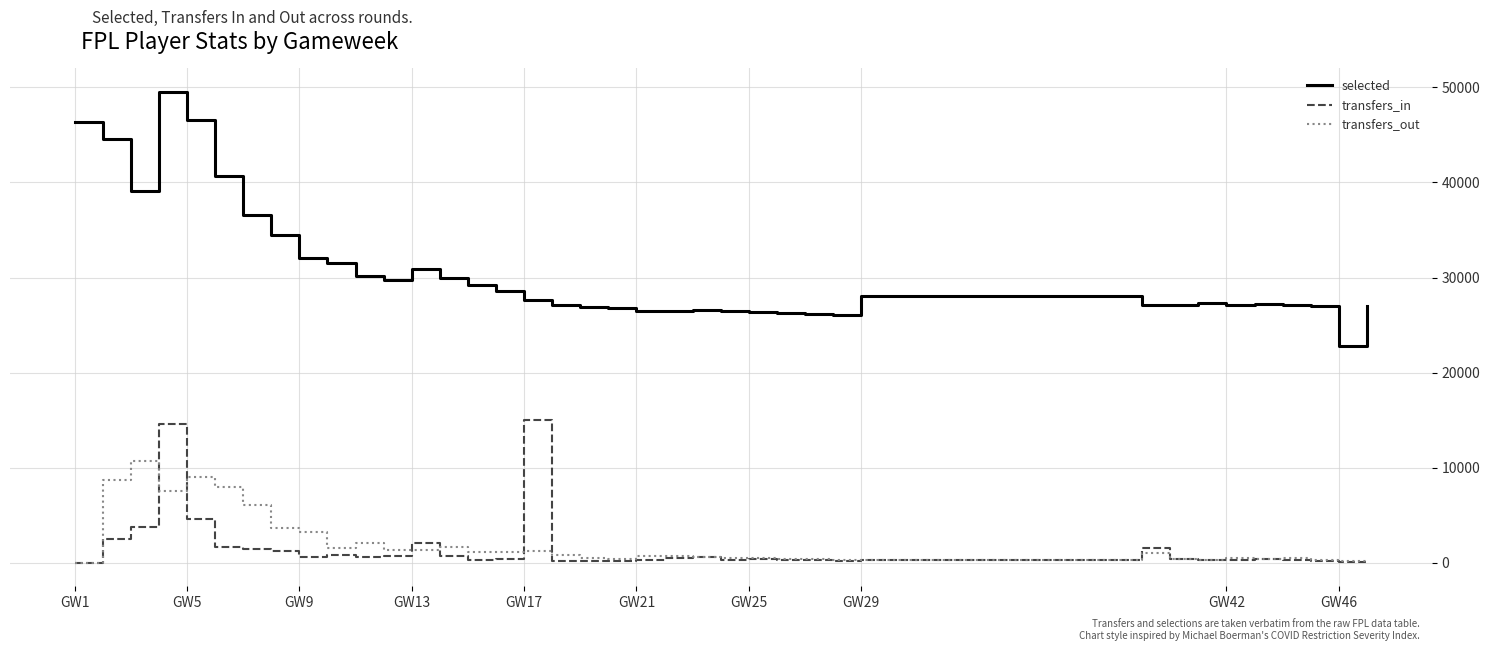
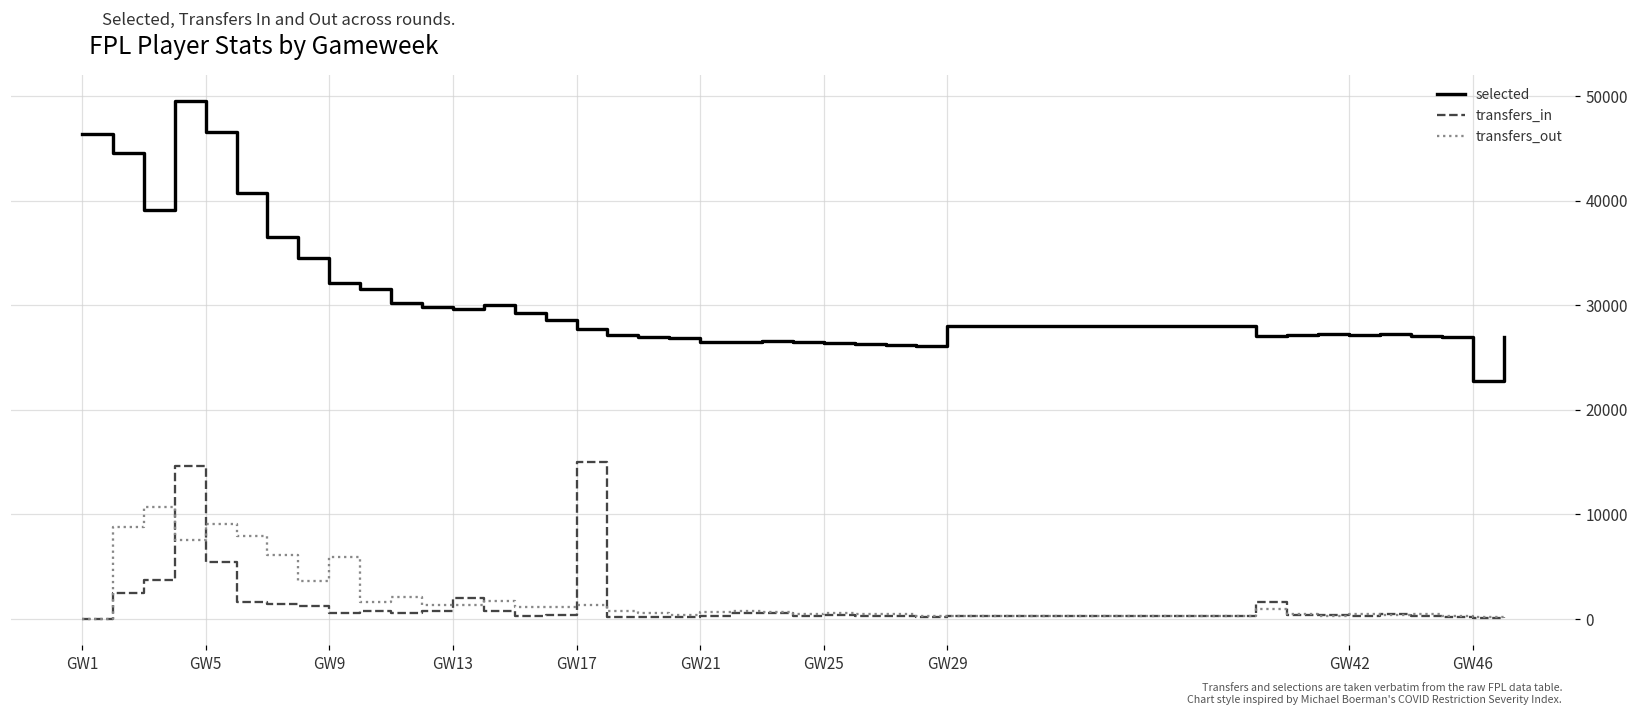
  {
    "selected": {
      "GW1": 46000,
      "GW5": 47000,
      "GW9": 32000,
-     "GW13": 31000,
+     "GW13": 30000,
      "GW17": 28000,
      "GW21": 27000,
      "GW25": 26000,
      "GW29": 28000,
      "GW42": 27000,
      "GW46": 23000
    },
    "transfers_in": {
-     "GW5": 4600,
+     "GW5": 5500,
      "GW9": 1000,
      "GW13": 2000,
      "GW17": 15000,
      "GW21": 0
    },
    "transfers_out": {
      "GW5": 9000,
-     "GW9": 3000,
+     "GW9": 6000,
      "GW13": 1000,
      "GW17": 1000,
      "GW21": 1000
    }
  }
